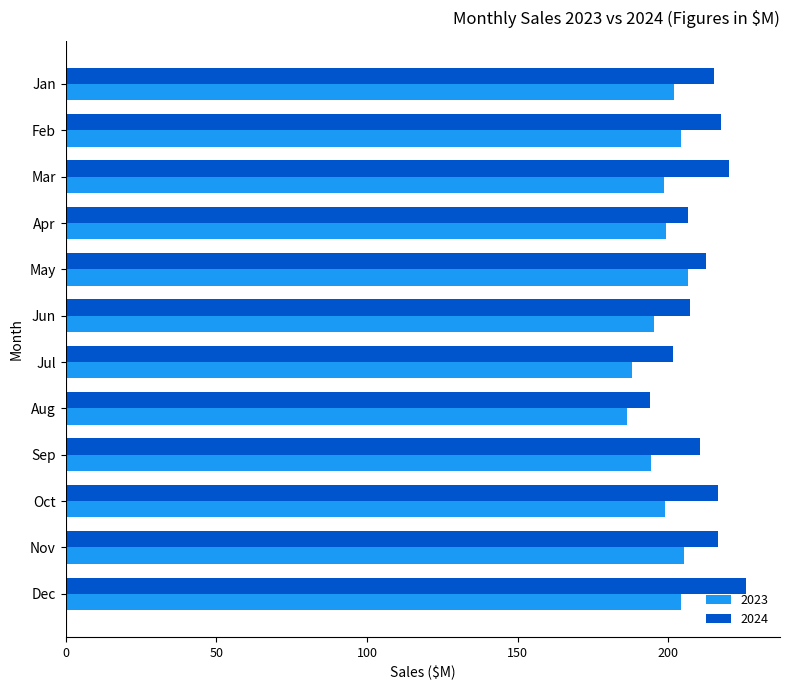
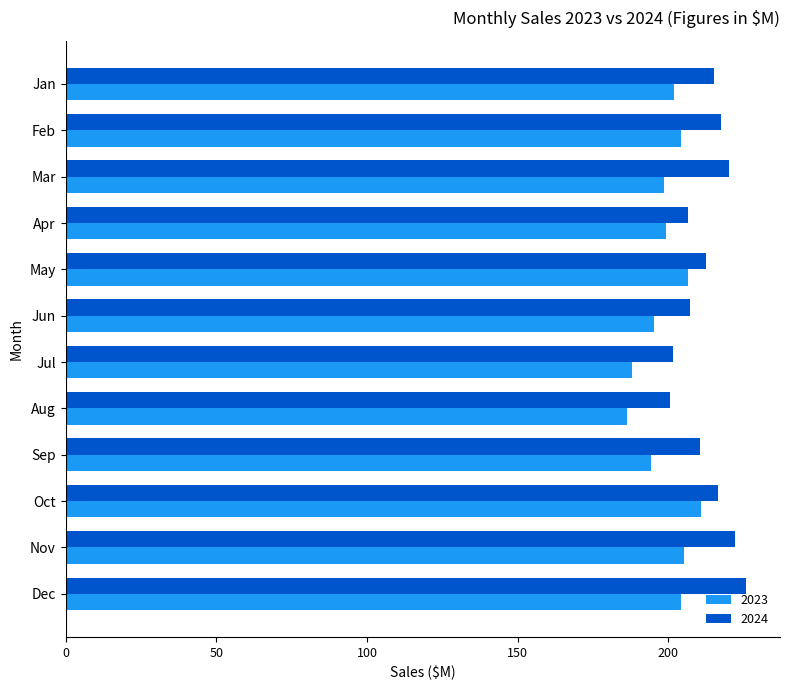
  {
    "2023": {
      "Jan": 202,
      "Feb": 204,
      "Mar": 199,
      "Apr": 199,
      "May": 206,
      "Jun": 195,
      "Jul": 188,
      "Aug": 186,
      "Sep": 194,
-     "Oct": 199,
+     "Oct": 211,
      "Nov": 205,
      "Dec": 204
    },
    "2024": {
      "Jan": 215,
      "Feb": 218,
      "Mar": 220,
      "Apr": 206,
      "May": 212,
      "Jun": 207,
      "Jul": 202,
-     "Aug": 194,
+     "Aug": 201,
      "Sep": 211,
      "Oct": 216,
-     "Nov": 216,
+     "Nov": 222,
      "Dec": 226
    }
  }
